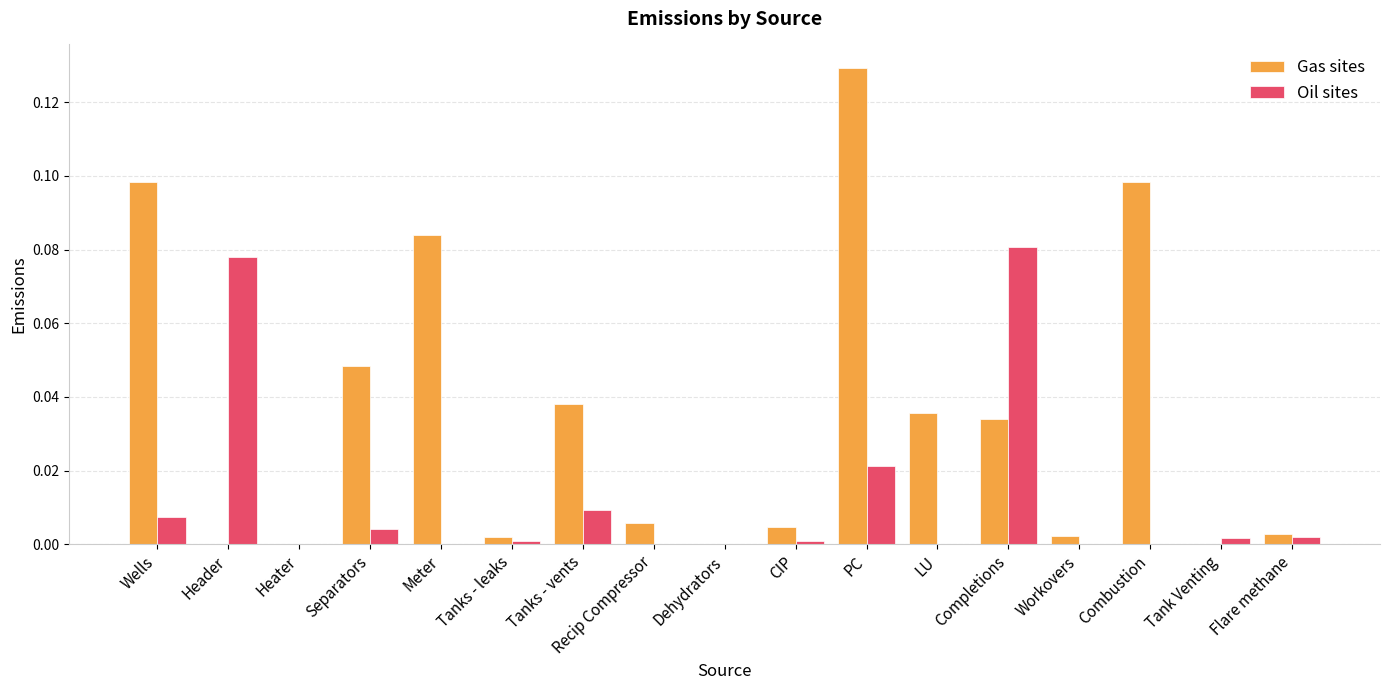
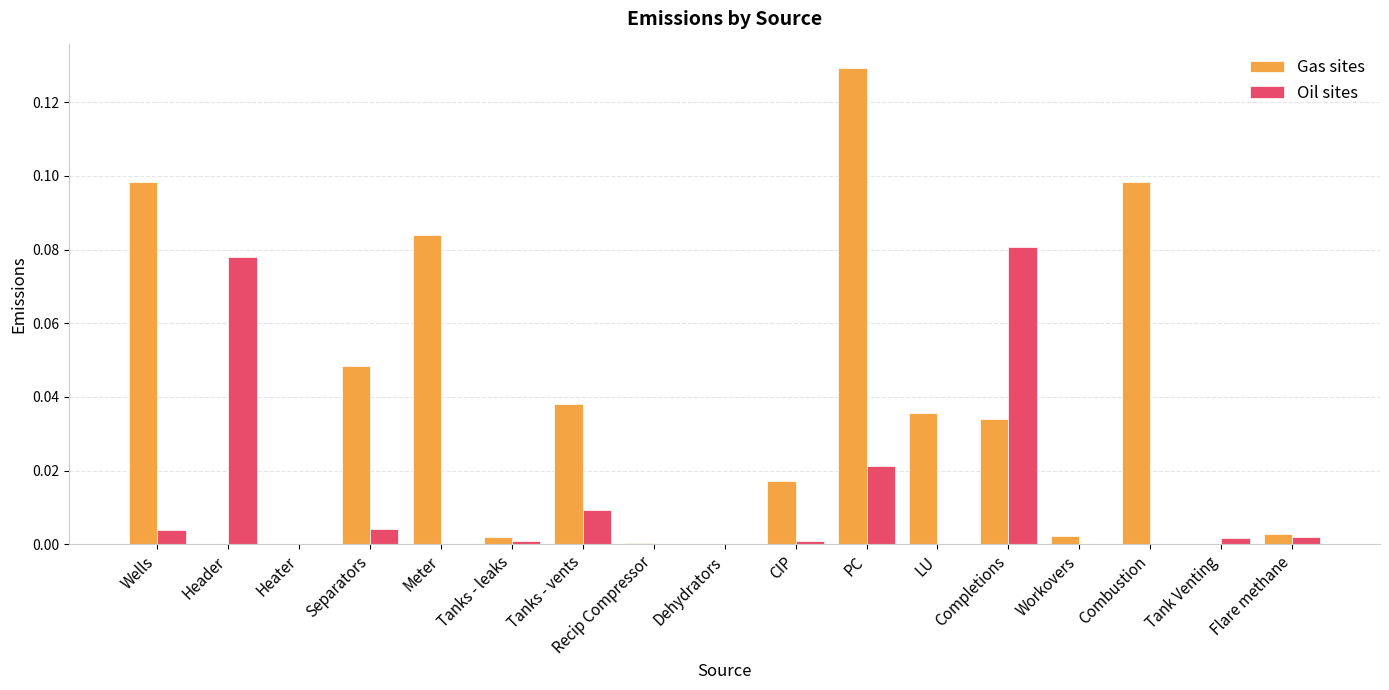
  {
    "Gas sites": {
      "Wells": 0.098,
      "Header": 0.000,
      "Heater": 0.000,
      "Separators": 0.048,
      "Meter": 0.084,
      "Tanks - leaks": 0.002,
      "Tanks - vents": 0.038,
-     "Recip Compressor": 0.006,
-     "CIP": 0.005,
+     "Recip Compressor": 0.000,
+     "CIP": 0.017,
      "PC": 0.129,
      "LU": 0.036,
      "Completions": 0.034,
      "Workovers": 0.002,
      "Combustion": 0.098,
      "Flare methane": 0.003
    },
    "Oil sites": {
-     "Wells": 0.007,
+     "Wells": 0.004,
      "Header": 0.078,
      "Heater": 0.000,
      "Separators": 0.004,
      "Meter": 0.000,
      "Tanks - leaks": 0.001,
      "Tanks - vents": 0.009,
      "Recip Compressor": 0.000,
      "Dehydrators": 0.000,
      "CIP": 0.001,
      "PC": 0.021,
      "LU": 0.000,
      "Completions": 0.081,
      "Workovers": 0.000,
      "Combustion": 0.000,
      "Tank Venting": 0.002,
      "Flare methane": 0.002
    }
  }
